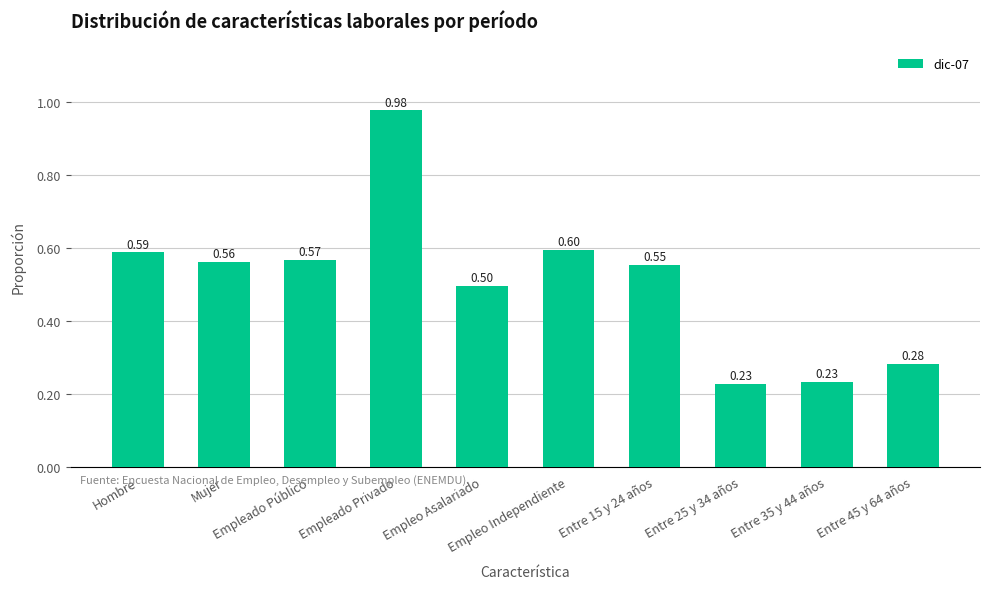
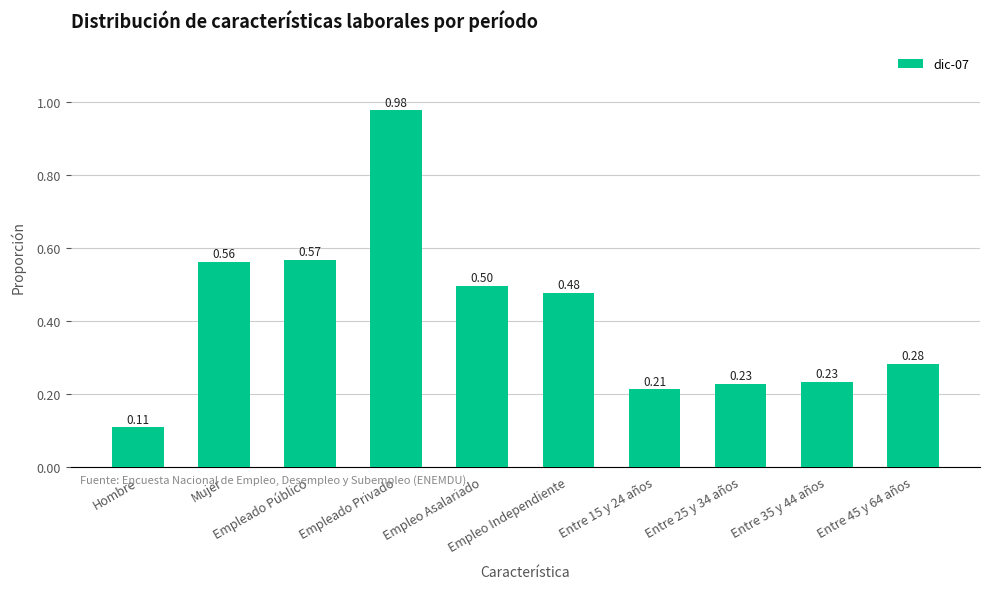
  {
-   "Hombre": 0.59,
+   "Hombre": 0.11,
    "Mujer": 0.56,
    "Empleado Público": 0.57,
    "Empleado Privado": 0.98,
    "Empleo Asalariado": 0.50,
-   "Empleo Independiente": 0.60,
-   "Entre 15 y 24 años": 0.55,
+   "Empleo Independiente": 0.48,
+   "Entre 15 y 24 años": 0.21,
    "Entre 25 y 34 años": 0.23,
    "Entre 35 y 44 años": 0.23,
    "Entre 45 y 64 años": 0.28
  }
